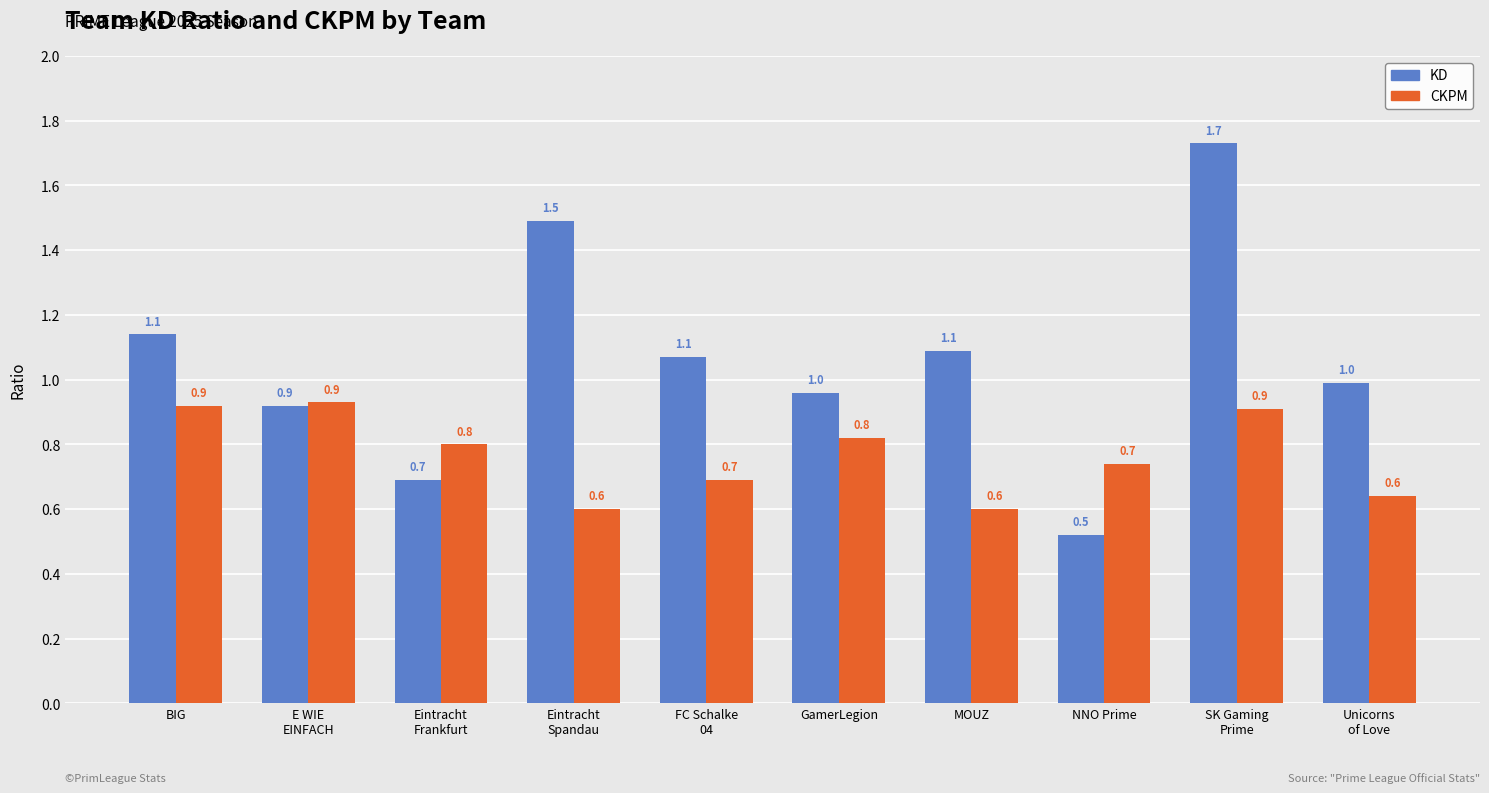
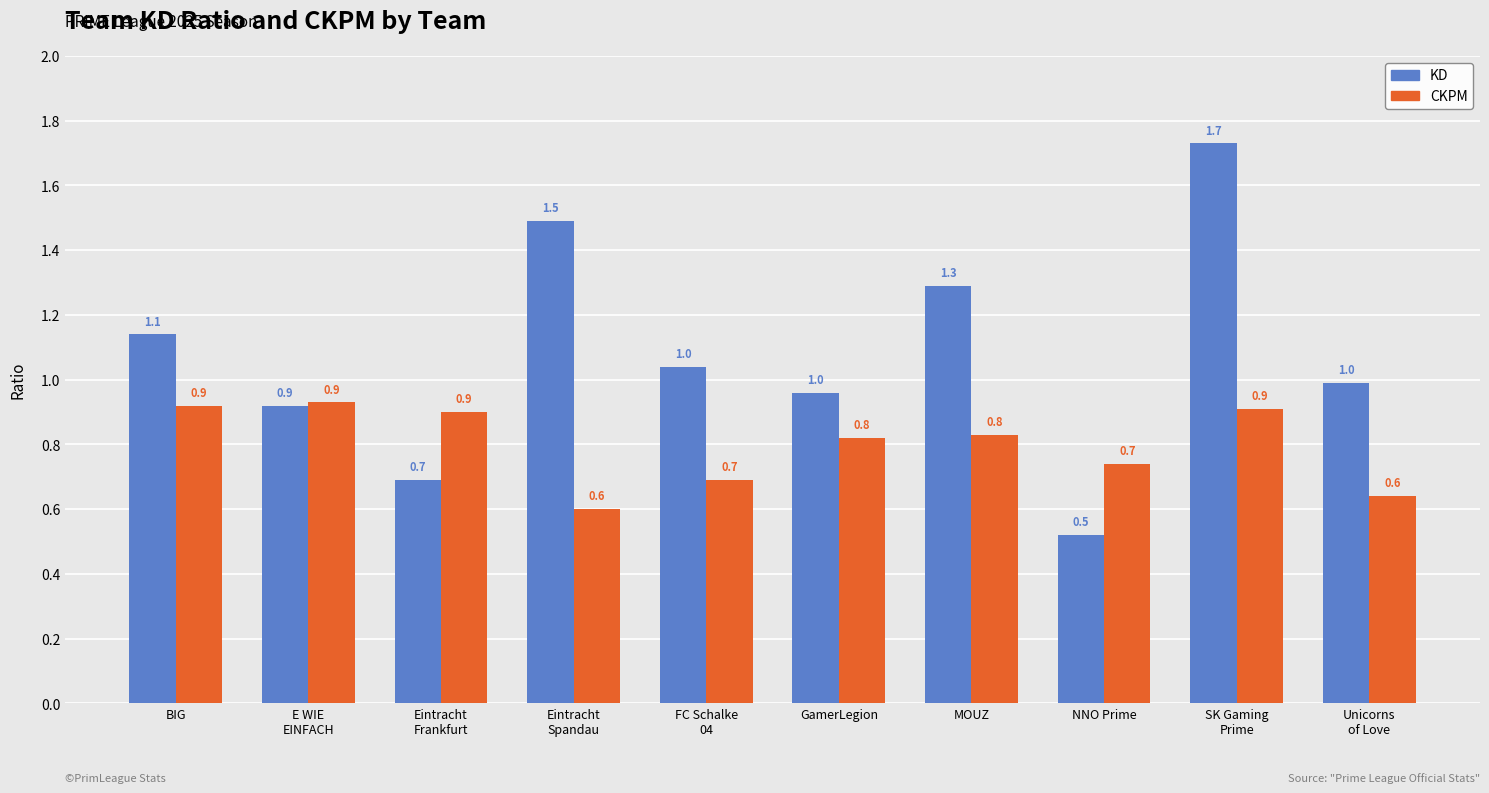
  {
    "KD": {
      "BIG": 1.1,
      "E WIE EINFACH": 0.9,
      "Eintracht Frankfurt": 0.7,
      "Eintracht Spandau": 1.5,
-     "FC Schalke 04": 1.1,
+     "FC Schalke 04": 1.0,
      "GamerLegion": 1.0,
-     "MOUZ": 1.1,
+     "MOUZ": 1.3,
      "NNO Prime": 0.5,
      "SK Gaming Prime": 1.7,
      "Unicorns of Love": 1.0
    },
    "CKPM": {
      "BIG": 0.9,
      "E WIE EINFACH": 0.9,
-     "Eintracht Frankfurt": 0.8,
+     "Eintracht Frankfurt": 0.9,
      "Eintracht Spandau": 0.6,
      "FC Schalke 04": 0.7,
      "GamerLegion": 0.8,
-     "MOUZ": 0.6,
+     "MOUZ": 0.8,
      "NNO Prime": 0.7,
      "SK Gaming Prime": 0.9,
      "Unicorns of Love": 0.6
    }
  }
